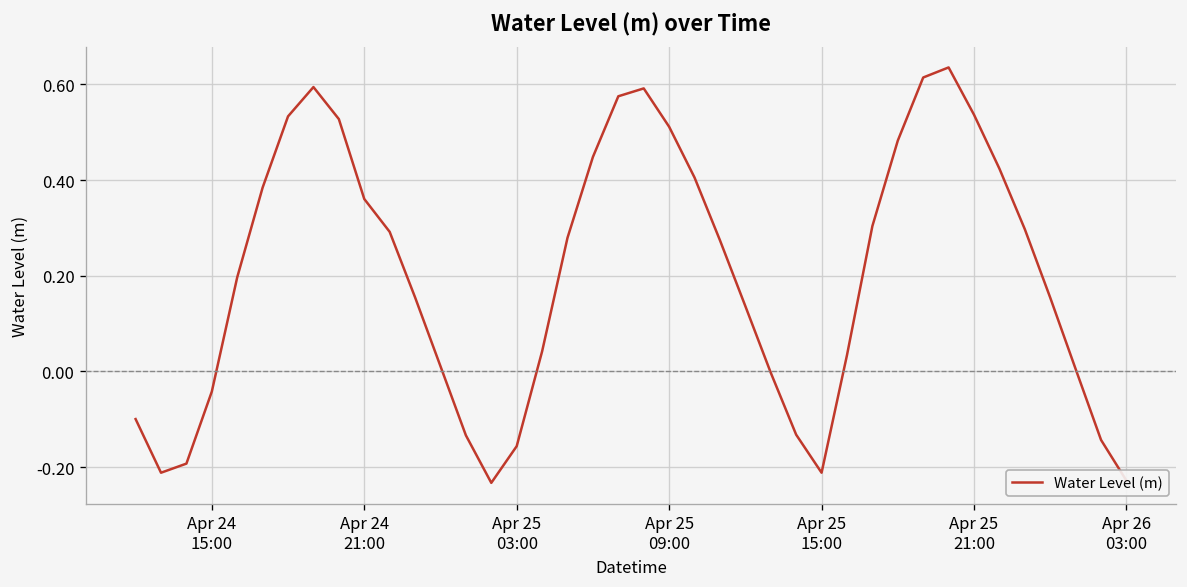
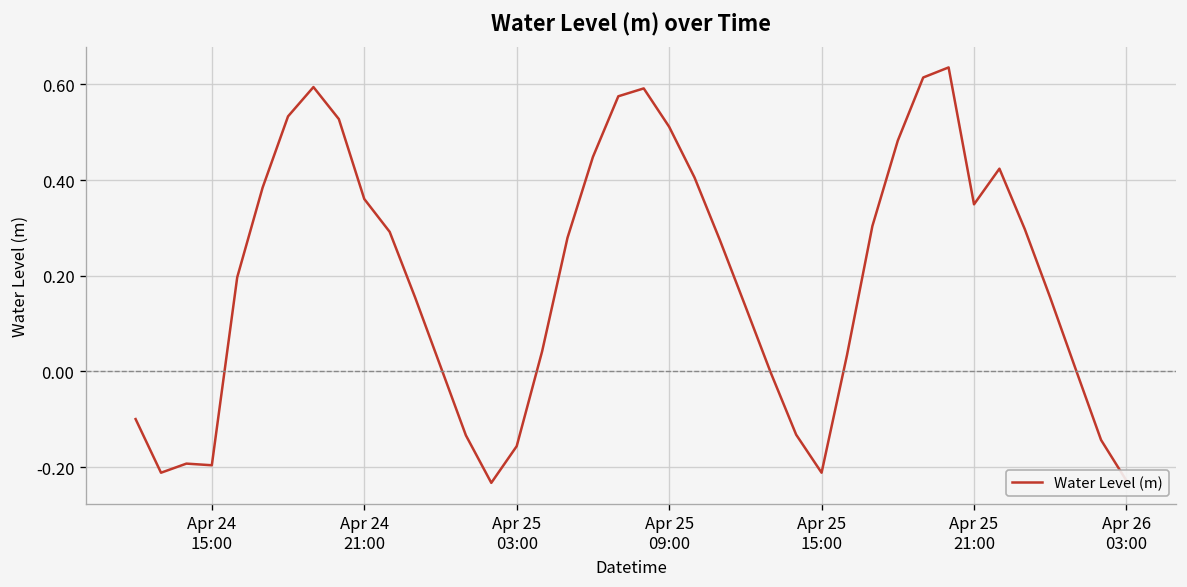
  {
-   "Apr 24 15:00": -0.04,
+   "Apr 24 15:00": -0.20,
    "Apr 24 21:00": 0.36,
    "Apr 25 03:00": -0.16,
    "Apr 25 09:00": 0.51,
    "Apr 25 15:00": -0.21,
-   "Apr 25 21:00": 0.54
+   "Apr 25 21:00": 0.35
  }
